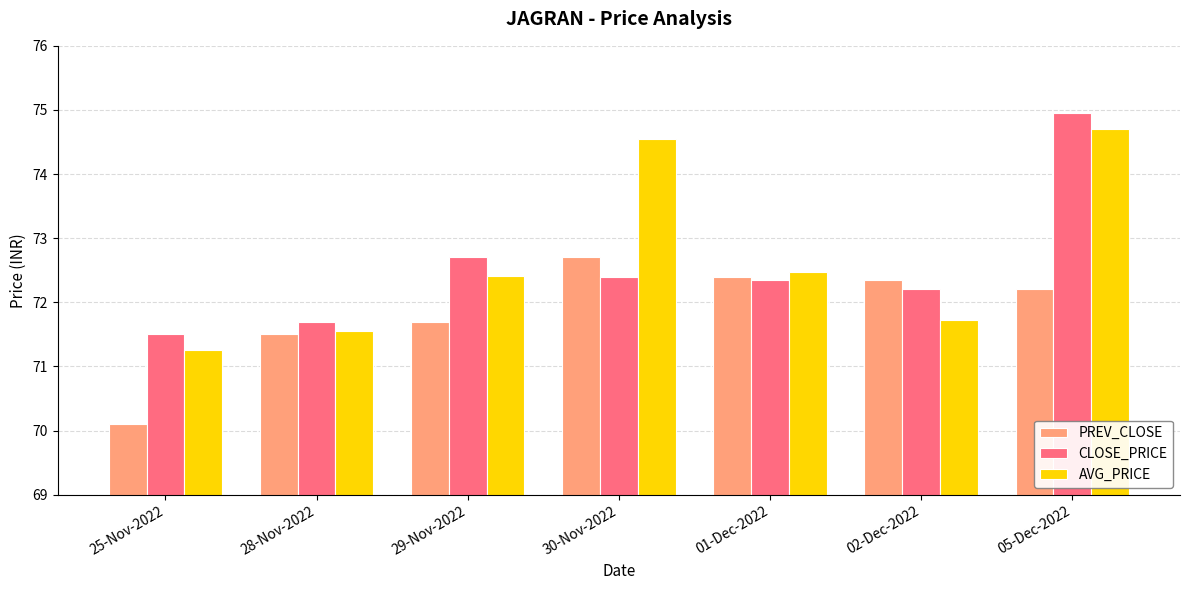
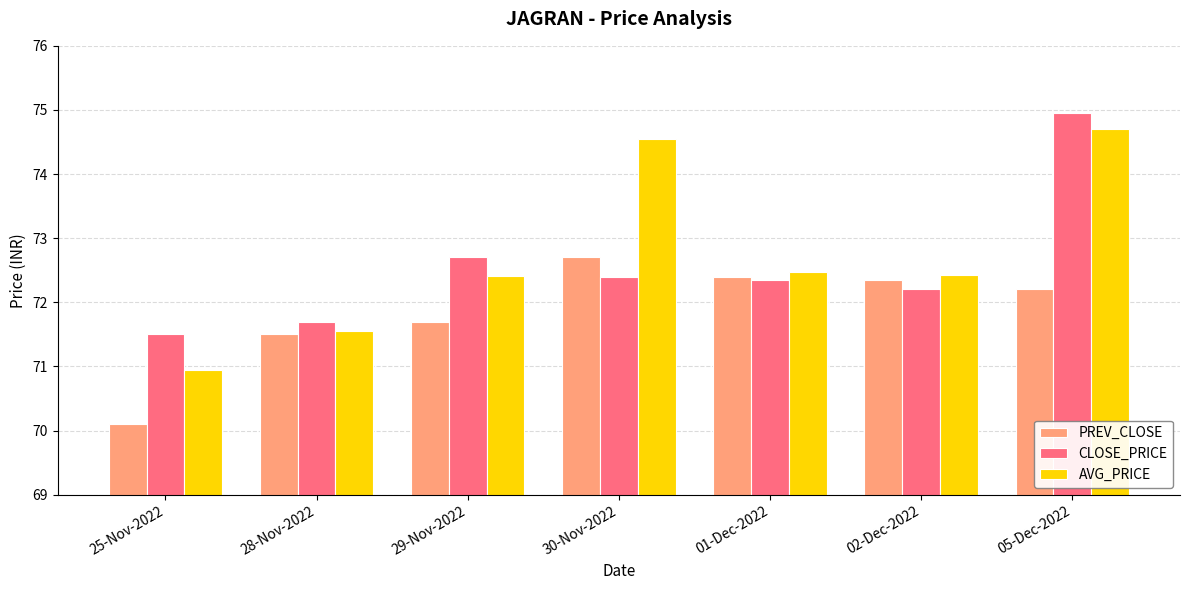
  {
    "AVG_PRICE": {
-     "25-Nov-2022": 71.3,
+     "25-Nov-2022": 71.0,
      "28-Nov-2022": 71.6,
      "29-Nov-2022": 72.4,
      "30-Nov-2022": 74.5,
      "01-Dec-2022": 72.5,
-     "02-Dec-2022": 71.7,
+     "02-Dec-2022": 72.4,
      "05-Dec-2022": 74.7
    }
  }
